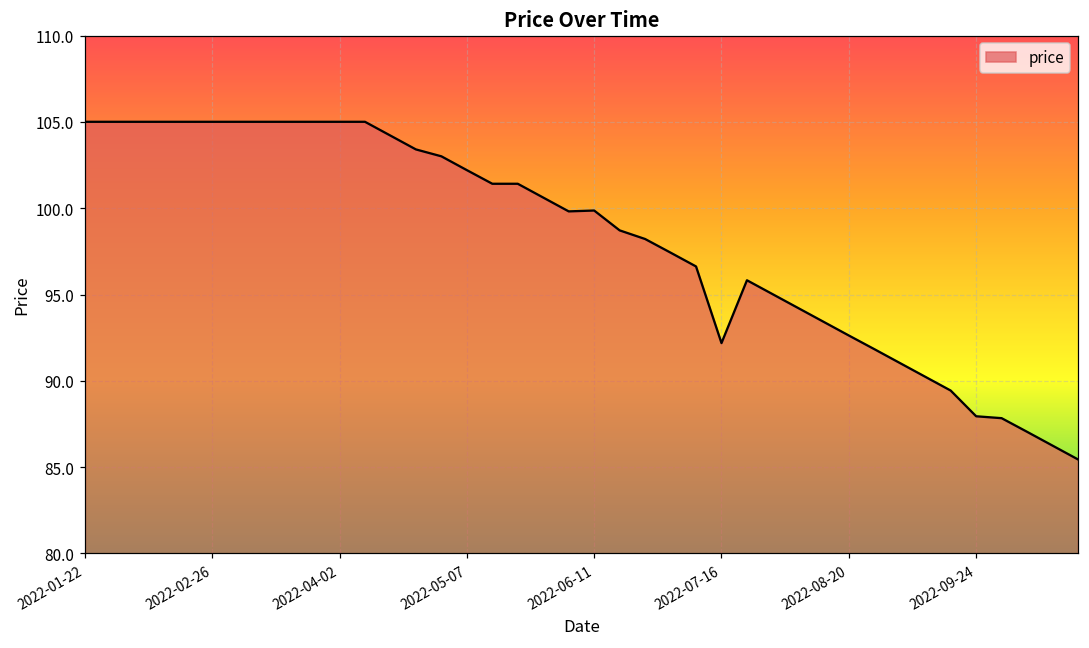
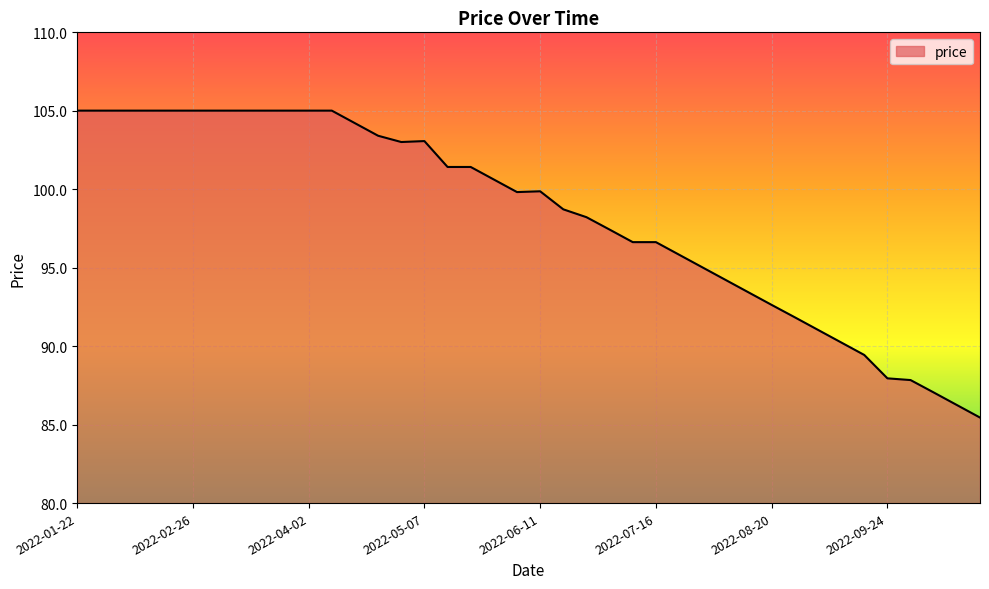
  {
    "2022-01-22": 105.0,
    "2022-02-26": 105.0,
    "2022-04-02": 105.0,
-   "2022-05-07": 102.2,
+   "2022-05-07": 103.1,
    "2022-06-11": 99.9,
-   "2022-07-16": 92.2,
+   "2022-07-16": 96.6,
    "2022-08-20": 92.6,
    "2022-09-24": 88.0
  }
